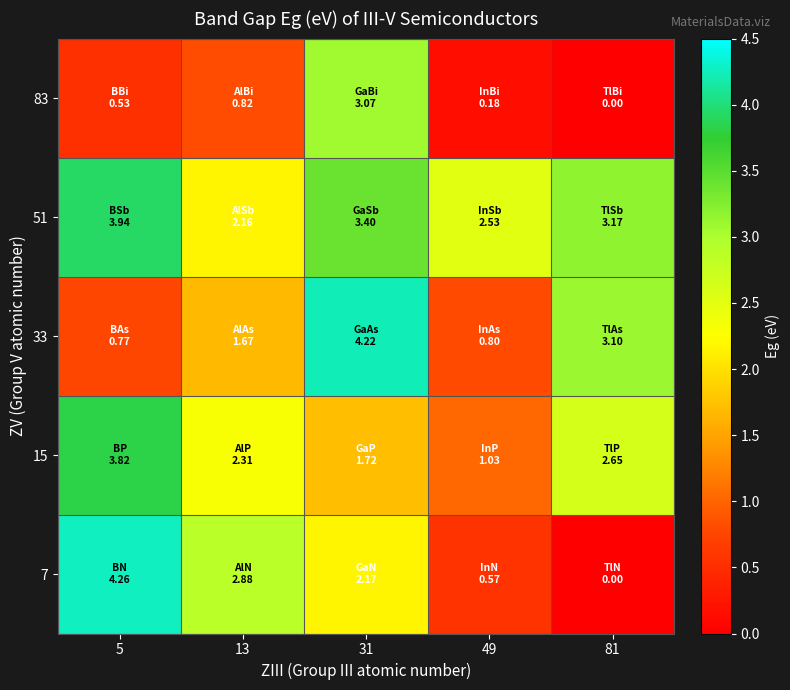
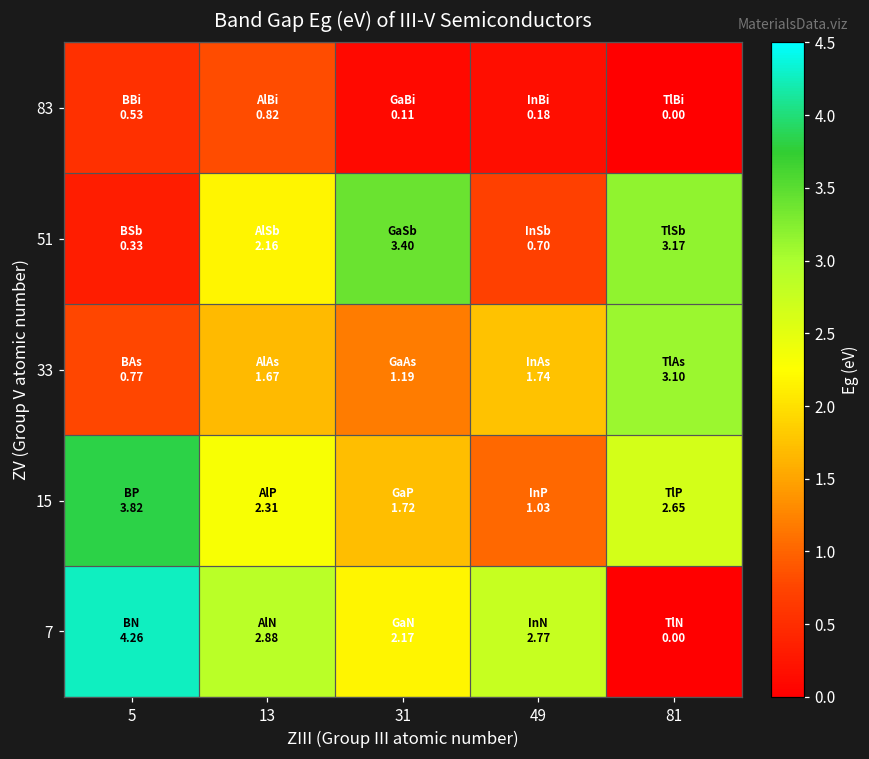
  {
    "83": {
      "5": 0.53,
      "13": 0.82,
-     "31": 3.07,
+     "31": 0.11,
      "49": 0.18,
      "81": 0.00
    },
    "51": {
-     "5": 3.94,
+     "5": 0.33,
      "13": 2.16,
      "31": 3.40,
-     "49": 2.53,
+     "49": 0.70,
      "81": 3.17
    },
    "33": {
      "5": 0.77,
      "13": 1.67,
-     "31": 4.22,
-     "49": 0.80,
+     "31": 1.19,
+     "49": 1.74,
      "81": 3.10
    },
    "15": {
      "5": 3.82,
      "13": 2.31,
      "31": 1.72,
      "49": 1.03,
      "81": 2.65
    },
    "7": {
      "5": 4.26,
      "13": 2.88,
      "31": 2.17,
-     "49": 0.57,
+     "49": 2.77,
      "81": 0.00
    }
  }
